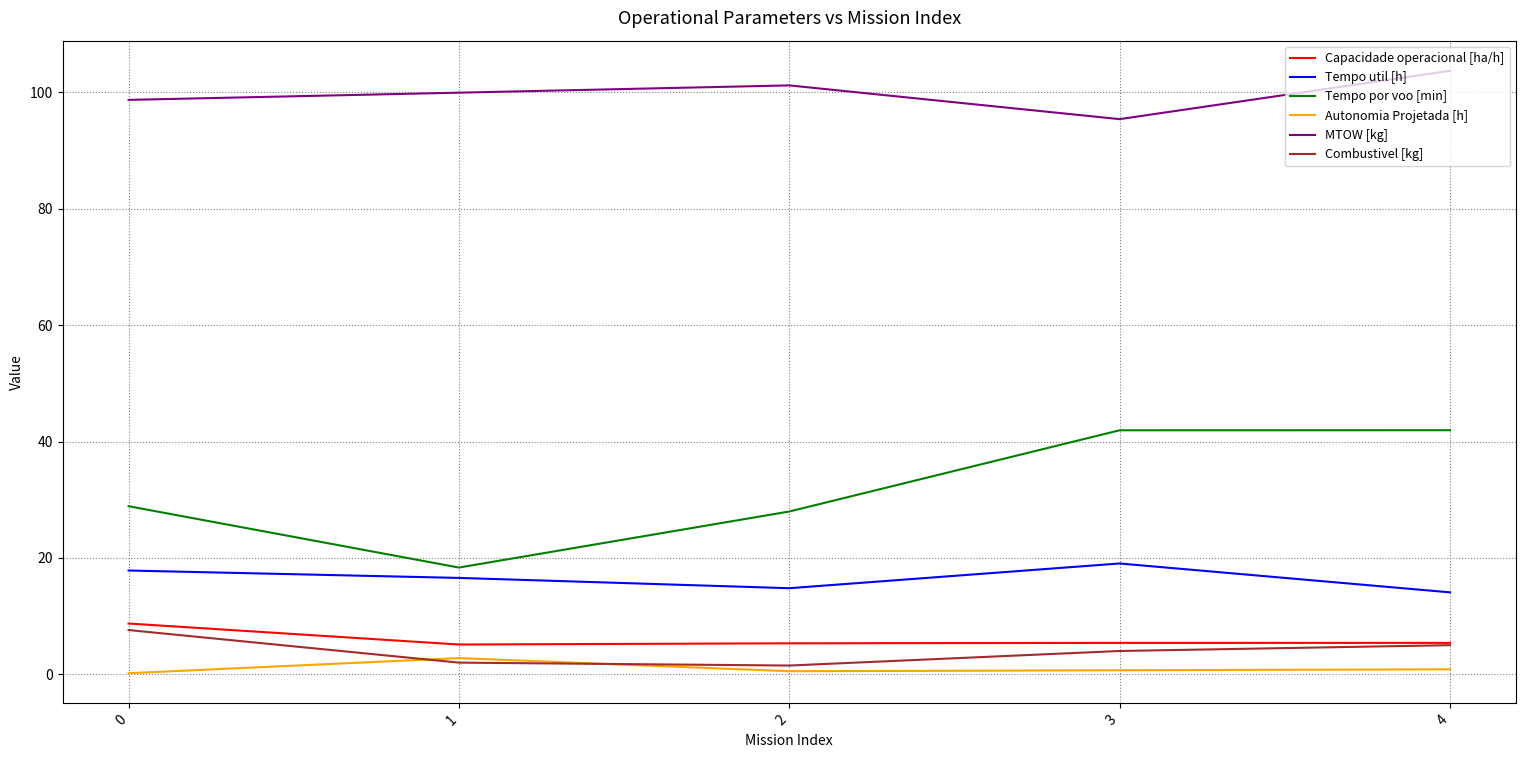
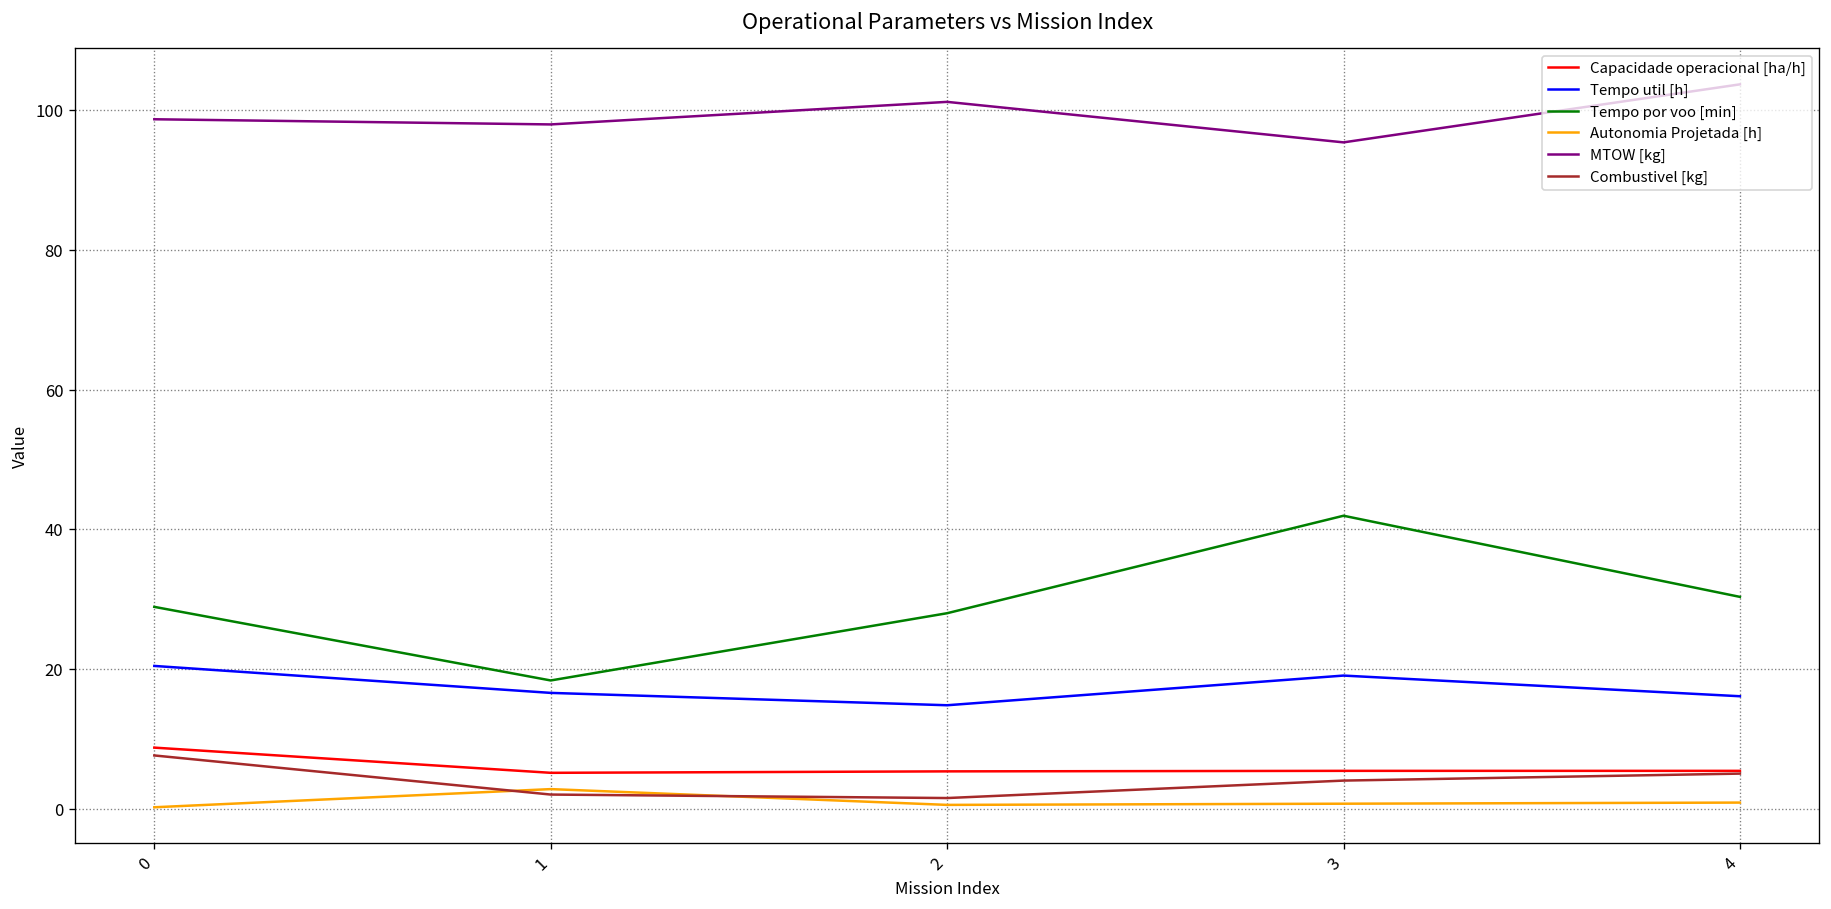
  {
    "Capacidade operacional [ha/h]": {
      "0": 9,
      "1": 5,
      "2": 5,
      "3": 5
    },
    "Tempo util [h]": {
-     "0": 18,
+     "0": 20,
      "1": 17,
      "2": 15,
      "3": 19,
-     "4": 14
+     "4": 16
    },
    "Tempo por voo [min]": {
      "0": 29,
      "1": 18,
      "2": 28,
      "3": 42,
-     "4": 42
+     "4": 30
    },
    "Autonomia Projetada [h]": {
      "0": 0,
      "1": 3,
      "2": 1,
      "3": 1,
      "4": 1
    },
    "MTOW [kg]": {
      "0": 99,
-     "1": 100,
+     "1": 98,
      "2": 101,
      "3": 95
    },
    "Combustivel [kg]": {
      "0": 8,
      "1": 2,
      "2": 2,
      "3": 4
    }
  }
